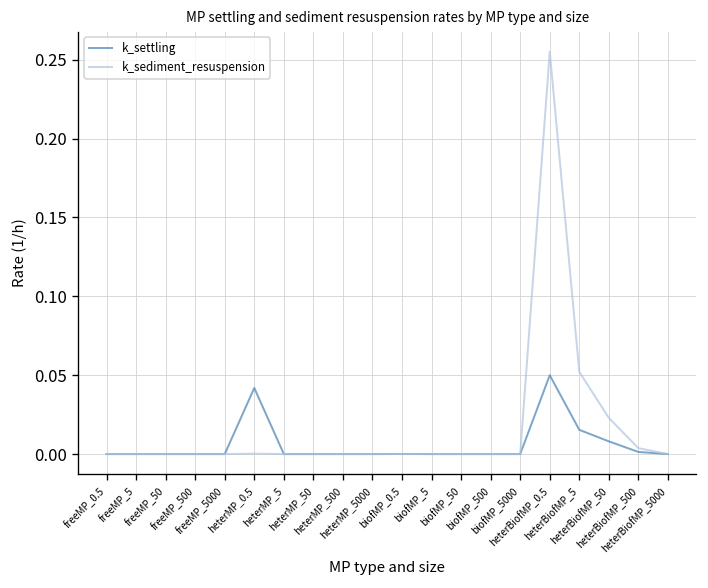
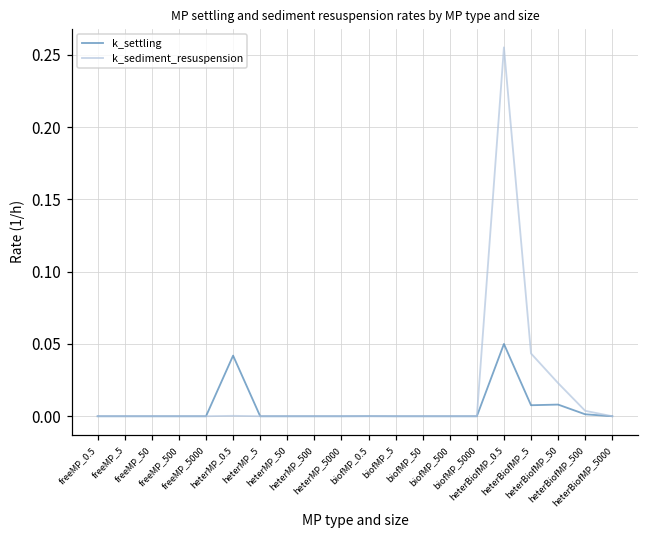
  {
    "k_settling": {
      "heterMP_0.5": 0.042,
      "heterBiofMP_0.5": 0.050,
-     "heterBiofMP_5": 0.015,
+     "heterBiofMP_5": 0.008,
      "heterBiofMP_50": 0.008,
      "heterBiofMP_500": 0.001
    },
    "k_sediment_resuspension": {
      "heterMP_0.5": 0.000,
      "heterBiofMP_0.5": 0.255,
-     "heterBiofMP_5": 0.052,
+     "heterBiofMP_5": 0.043,
      "heterBiofMP_50": 0.023,
      "heterBiofMP_500": 0.004
    }
  }
